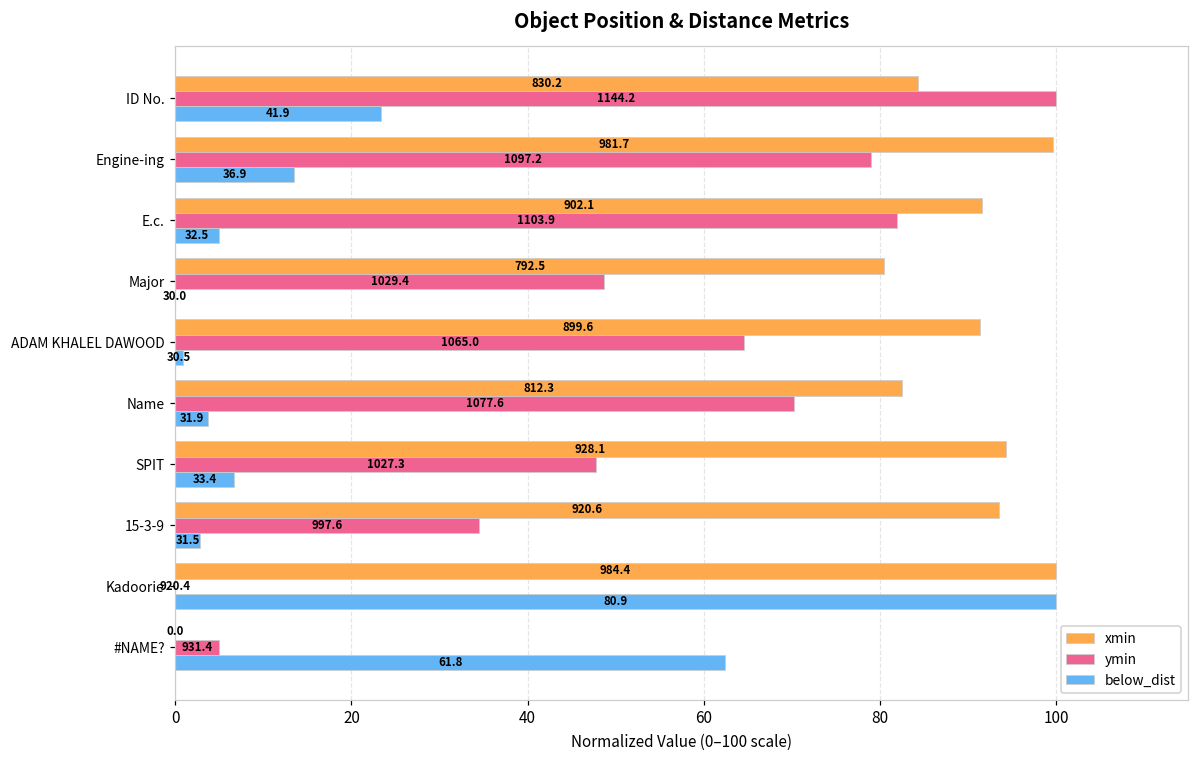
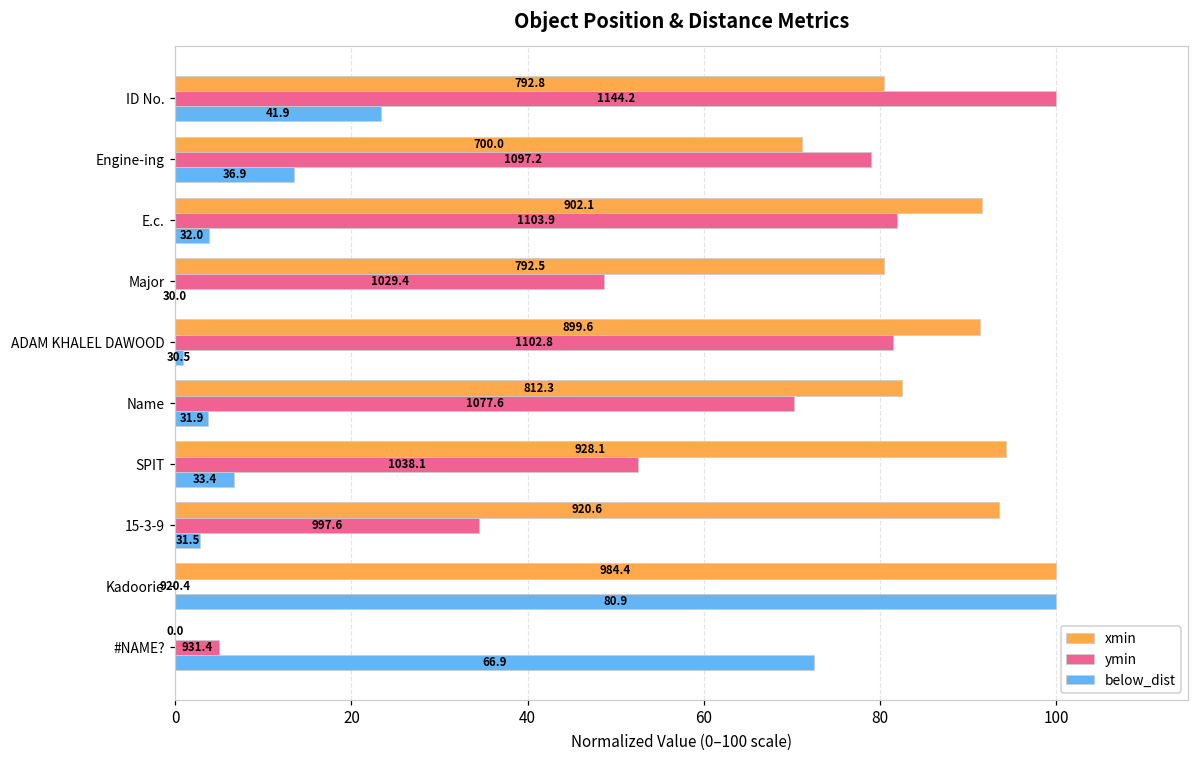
  {
    "xmin": {
-     "ID No.": 830.2,
-     "Engine-ing": 981.7,
+     "ID No.": 792.8,
+     "Engine-ing": 700.0,
      "#NAME?": 0.0
    },
    "ymin": {
-     "ADAM KHALEL DAWOOD": 1065.0,
-     "SPIT": 1027.3
+     "ADAM KHALEL DAWOOD": 1102.8,
+     "SPIT": 1038.1
    },
    "below_dist": {
-     "E.c.": 32.5,
-     "#NAME?": 61.8
+     "E.c.": 32.0,
+     "#NAME?": 66.9
    }
  }
